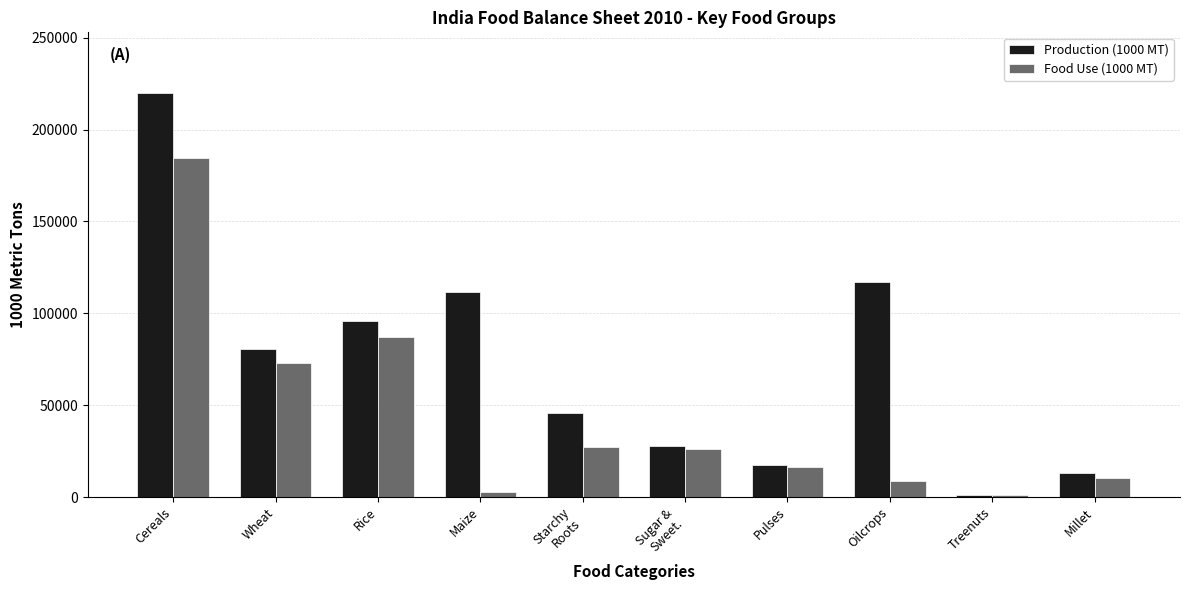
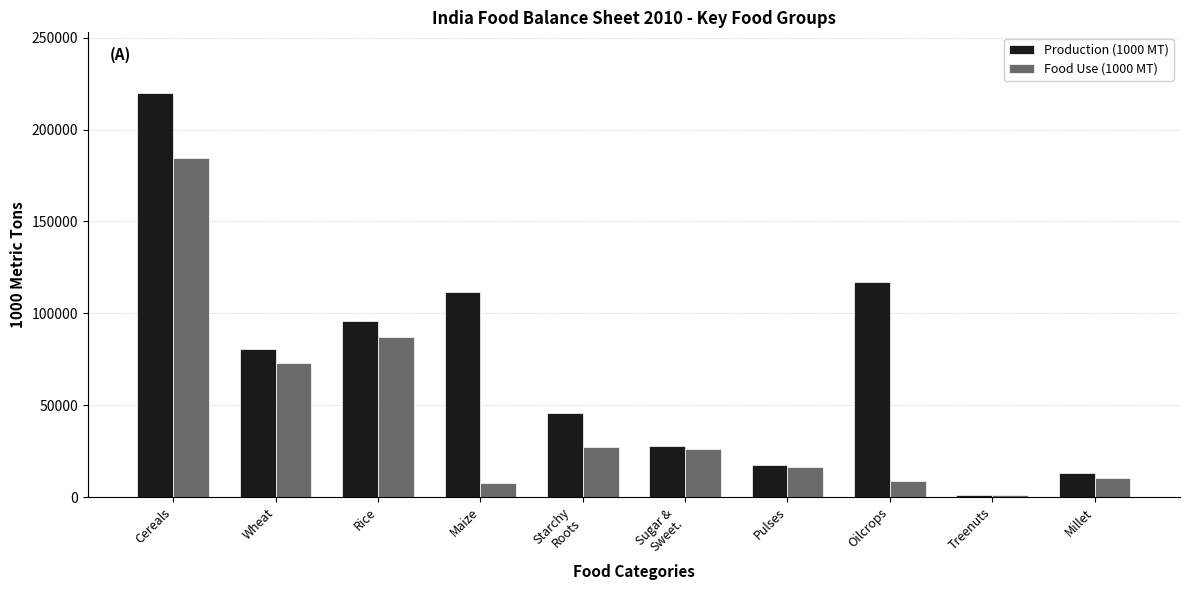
  {
    "Production (1000 MT)": {
      "Cereals": 220000,
      "Wheat": 81000,
      "Rice": 96000,
      "Maize": 111000,
      "Starchy Roots": 46000,
      "Sugar & Sweet.": 28000,
      "Pulses": 17000,
      "Oilcrops": 117000,
      "Millet": 13000
    },
    "Food Use (1000 MT)": {
      "Cereals": 185000,
      "Wheat": 73000,
      "Rice": 87000,
-     "Maize": 3000,
+     "Maize": 8000,
      "Starchy Roots": 27000,
      "Sugar & Sweet.": 26000,
      "Pulses": 16000,
      "Oilcrops": 9000,
      "Millet": 10000
    }
  }
